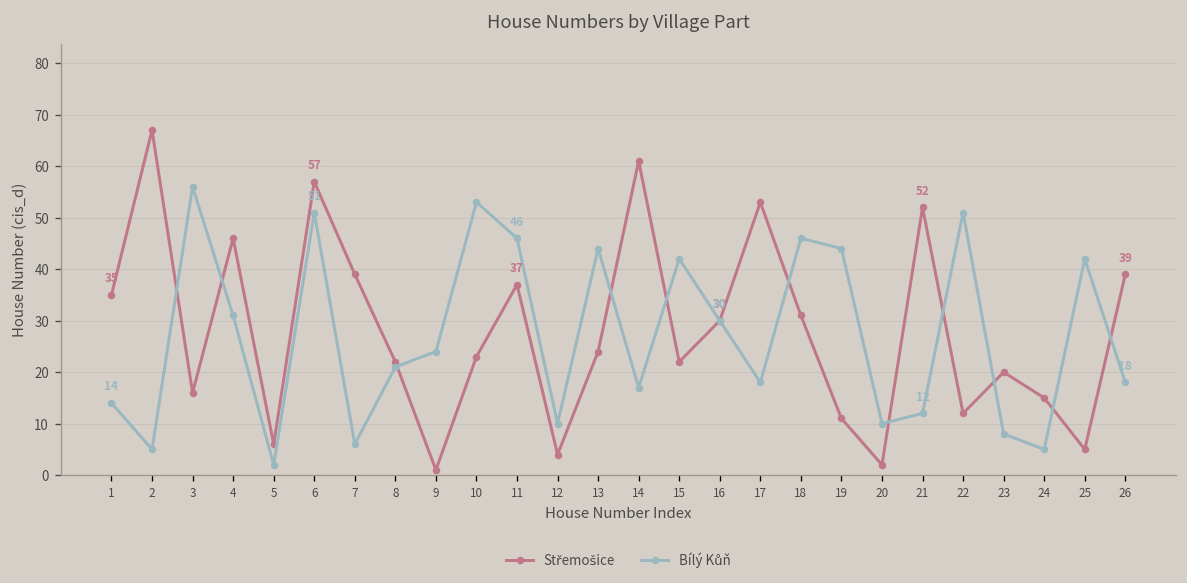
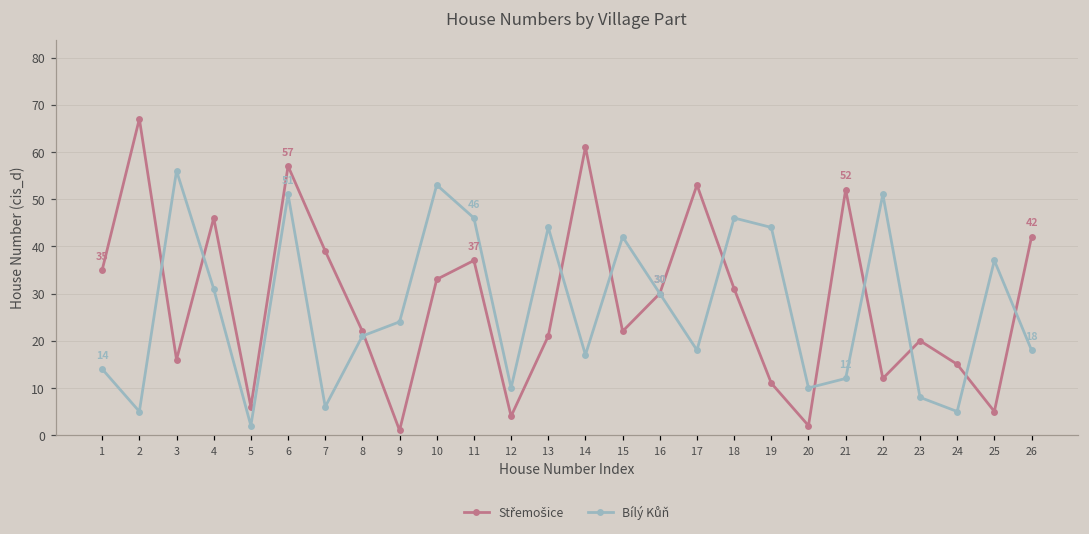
  {
    "Střemošice": {
      "1": 35,
      "6": 57,
-     "10": 23,
+     "10": 33,
      "11": 37,
-     "13": 24,
+     "13": 21,
      "21": 52,
-     "26": 39
+     "26": 42
    },
    "Bílý Kůň": {
      "2": 5,
      "3": 56,
      "4": 31,
      "5": 2,
      "7": 6,
      "8": 21,
      "9": 24,
      "10": 53,
      "12": 10,
      "13": 44,
      "14": 17,
      "15": 42,
      "17": 18,
      "18": 46,
      "19": 44,
      "20": 10,
      "22": 51,
      "23": 8,
      "24": 5,
-     "25": 42,
+     "25": 37,
      "26": 18
    }
  }
